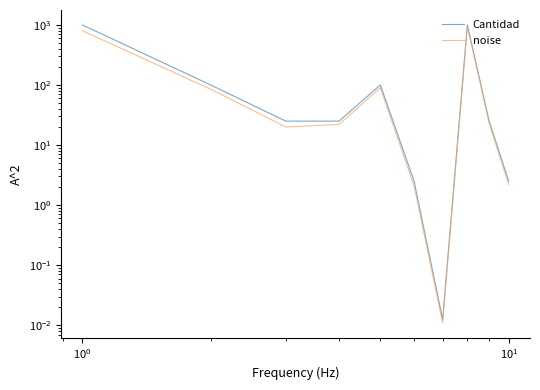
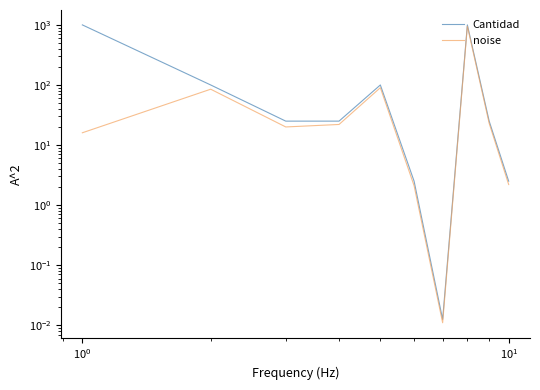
  {
    "Cantidad": {
      "10^0": 1000,
      "10^1": 2.5
    },
    "noise": {
-     "10^0": 800,
+     "10^0": 16,
      "10^1": 2
    }
  }
